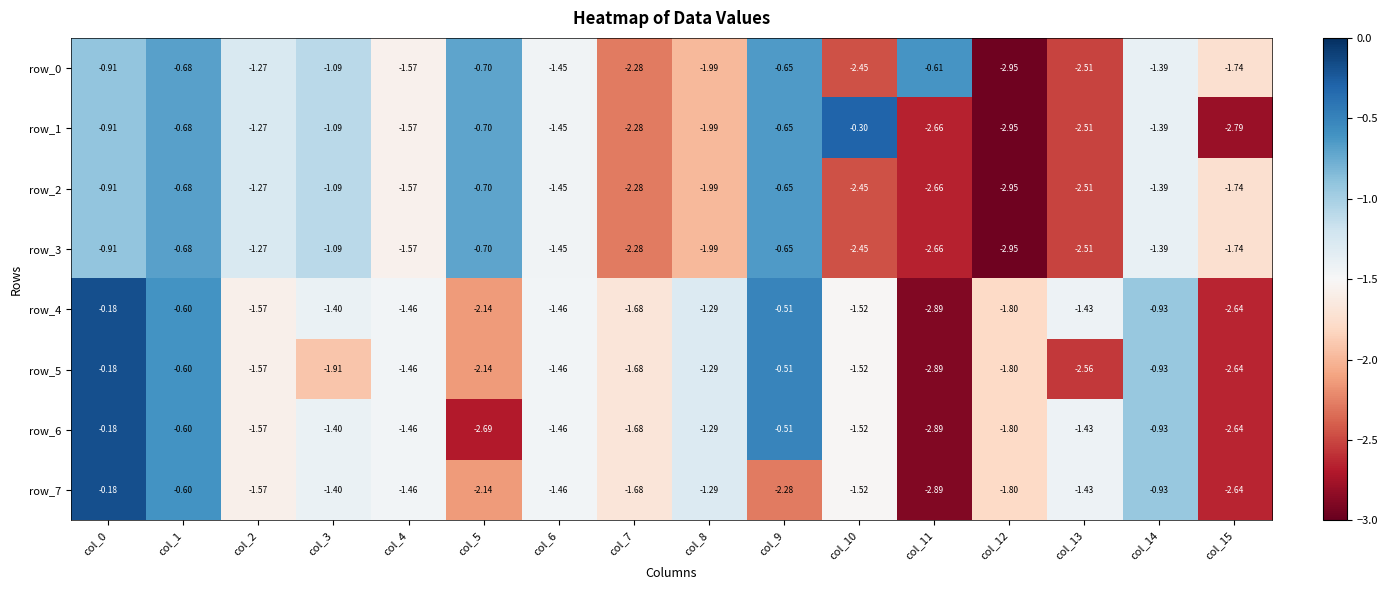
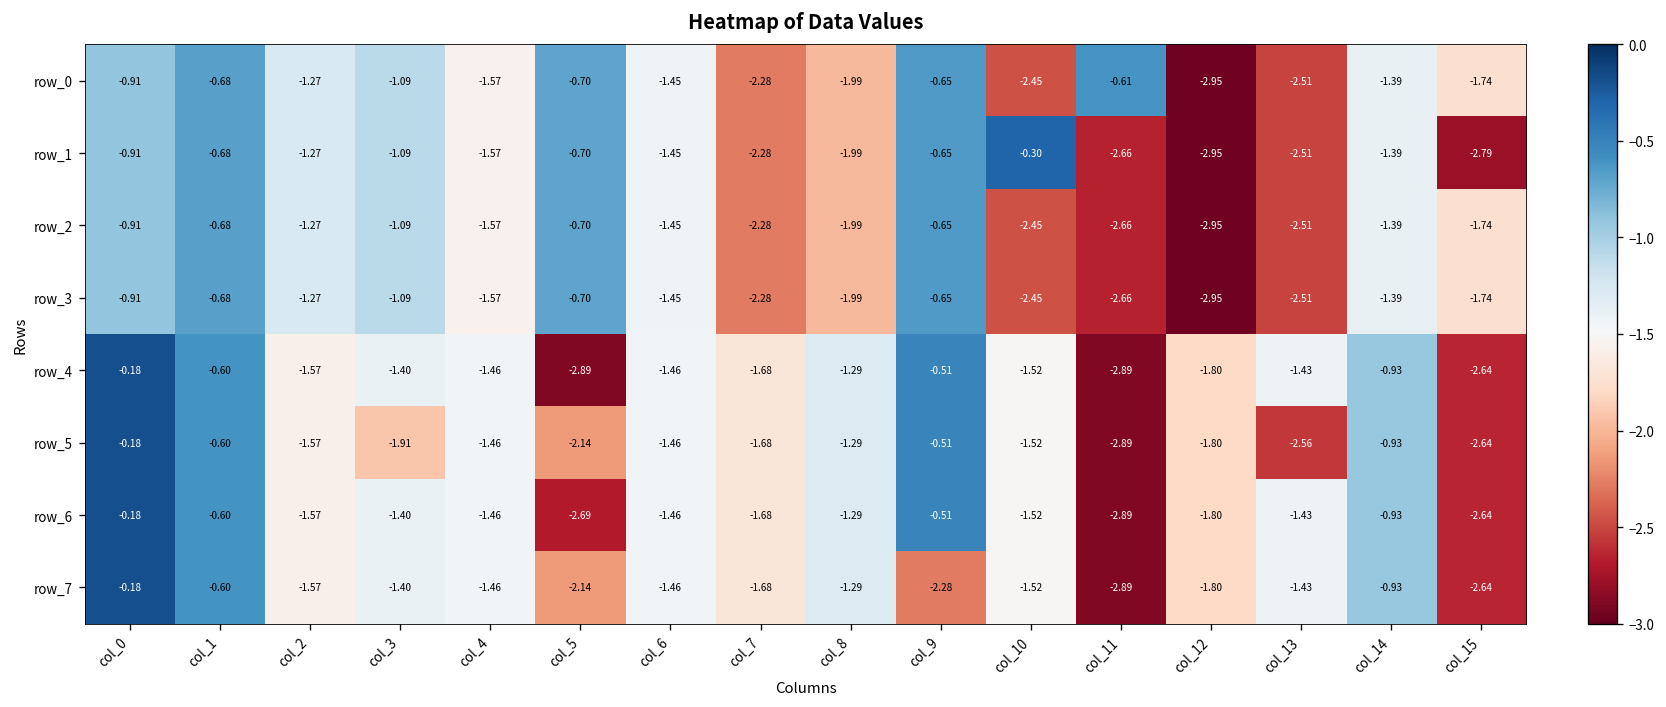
  {
    "row_0": {
      "col_0": -0.91,
      "col_1": -0.68,
      "col_2": -1.27,
      "col_3": -1.09,
      "col_4": -1.57,
      "col_5": -0.70,
      "col_6": -1.45,
      "col_7": -2.28,
      "col_8": -1.99,
      "col_9": -0.65,
      "col_10": -2.45,
      "col_11": -0.61,
      "col_12": -2.95,
      "col_13": -2.51,
      "col_14": -1.39,
      "col_15": -1.74
    },
    "row_1": {
      "col_0": -0.91,
      "col_1": -0.68,
      "col_2": -1.27,
      "col_3": -1.09,
      "col_4": -1.57,
      "col_5": -0.70,
      "col_6": -1.45,
      "col_7": -2.28,
      "col_8": -1.99,
      "col_9": -0.65,
      "col_10": -0.30,
      "col_11": -2.66,
      "col_12": -2.95,
      "col_13": -2.51,
      "col_14": -1.39,
      "col_15": -2.79
    },
    "row_2": {
      "col_0": -0.91,
      "col_1": -0.68,
      "col_2": -1.27,
      "col_3": -1.09,
      "col_4": -1.57,
      "col_5": -0.70,
      "col_6": -1.45,
      "col_7": -2.28,
      "col_8": -1.99,
      "col_9": -0.65,
      "col_10": -2.45,
      "col_11": -2.66,
      "col_12": -2.95,
      "col_13": -2.51,
      "col_14": -1.39,
      "col_15": -1.74
    },
    "row_3": {
      "col_0": -0.91,
      "col_1": -0.68,
      "col_2": -1.27,
      "col_3": -1.09,
      "col_4": -1.57,
      "col_5": -0.70,
      "col_6": -1.45,
      "col_7": -2.28,
      "col_8": -1.99,
      "col_9": -0.65,
      "col_10": -2.45,
      "col_11": -2.66,
      "col_12": -2.95,
      "col_13": -2.51,
      "col_14": -1.39,
      "col_15": -1.74
    },
    "row_4": {
      "col_0": -0.18,
      "col_1": -0.60,
      "col_2": -1.57,
      "col_3": -1.40,
      "col_4": -1.46,
-     "col_5": -2.14,
+     "col_5": -2.89,
      "col_6": -1.46,
      "col_7": -1.68,
      "col_8": -1.29,
      "col_9": -0.51,
      "col_10": -1.52,
      "col_11": -2.89,
      "col_12": -1.80,
      "col_13": -1.43,
      "col_14": -0.93,
      "col_15": -2.64
    },
    "row_5": {
      "col_0": -0.18,
      "col_1": -0.60,
      "col_2": -1.57,
      "col_3": -1.91,
      "col_4": -1.46,
      "col_5": -2.14,
      "col_6": -1.46,
      "col_7": -1.68,
      "col_8": -1.29,
      "col_9": -0.51,
      "col_10": -1.52,
      "col_11": -2.89,
      "col_12": -1.80,
      "col_13": -2.56,
      "col_14": -0.93,
      "col_15": -2.64
    },
    "row_6": {
      "col_0": -0.18,
      "col_1": -0.60,
      "col_2": -1.57,
      "col_3": -1.40,
      "col_4": -1.46,
      "col_5": -2.69,
      "col_6": -1.46,
      "col_7": -1.68,
      "col_8": -1.29,
      "col_9": -0.51,
      "col_10": -1.52,
      "col_11": -2.89,
      "col_12": -1.80,
      "col_13": -1.43,
      "col_14": -0.93,
      "col_15": -2.64
    },
    "row_7": {
      "col_0": -0.18,
      "col_1": -0.60,
      "col_2": -1.57,
      "col_3": -1.40,
      "col_4": -1.46,
      "col_5": -2.14,
      "col_6": -1.46,
      "col_7": -1.68,
      "col_8": -1.29,
      "col_9": -2.28,
      "col_10": -1.52,
      "col_11": -2.89,
      "col_12": -1.80,
      "col_13": -1.43,
      "col_14": -0.93,
      "col_15": -2.64
    }
  }
